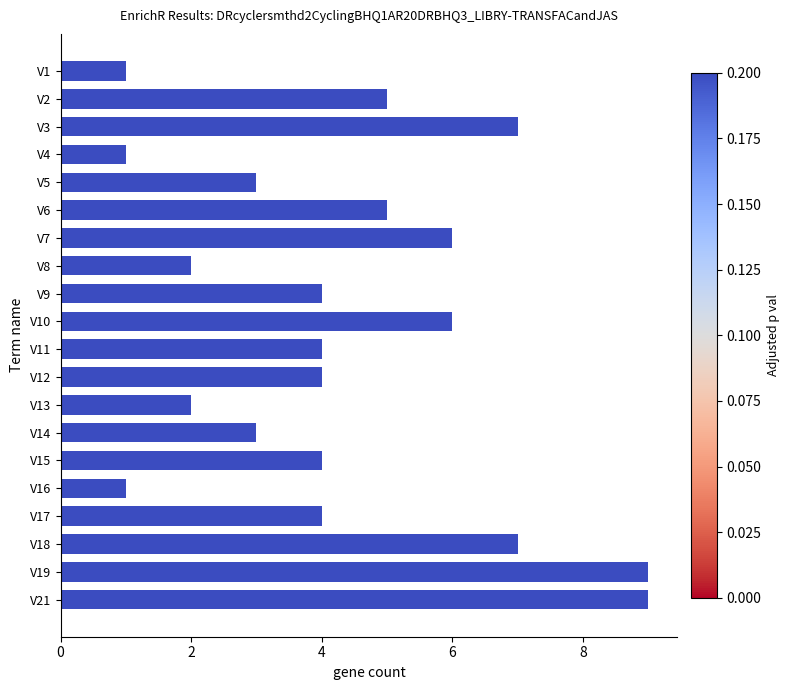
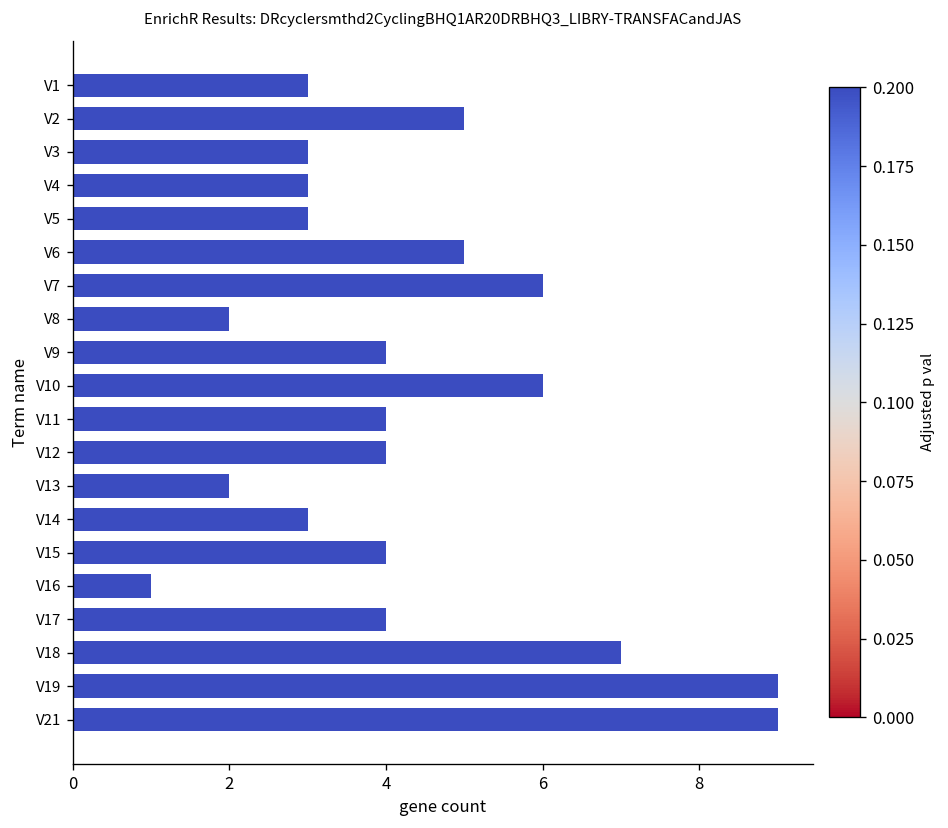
  {
-   "V1": 1,
+   "V1": 3,
    "V2": 5,
-   "V3": 7,
-   "V4": 1,
+   "V3": 3,
+   "V4": 3,
    "V5": 3,
    "V6": 5,
    "V7": 6,
    "V8": 2,
    "V9": 4,
    "V10": 6,
    "V11": 4,
    "V12": 4,
    "V13": 2,
    "V14": 3,
    "V15": 4,
    "V16": 1,
    "V17": 4,
    "V18": 7,
    "V19": 9,
    "V21": 9
  }
